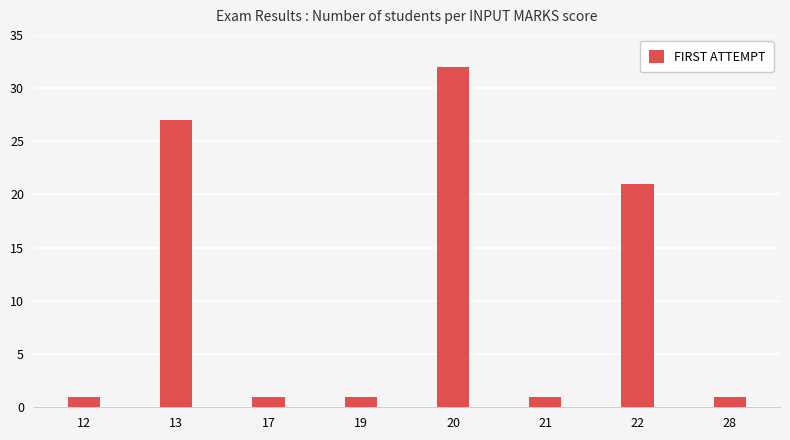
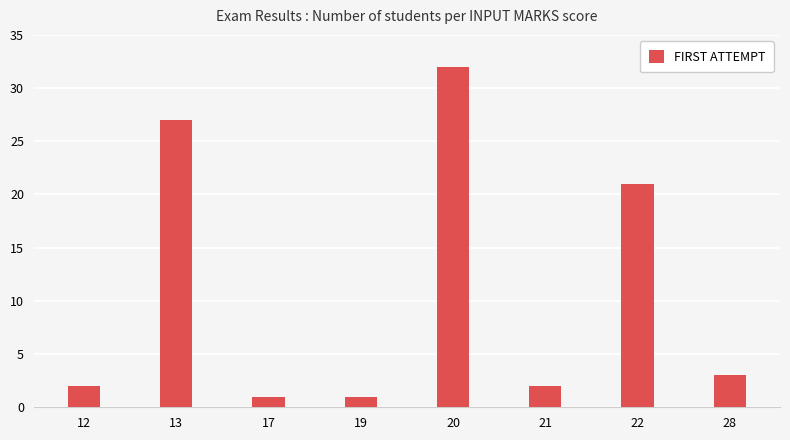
  {
-   "12": 1,
+   "12": 2,
    "13": 27,
    "17": 1,
    "19": 1,
    "20": 32,
-   "21": 1,
+   "21": 2,
    "22": 21,
-   "28": 1
+   "28": 3
  }
